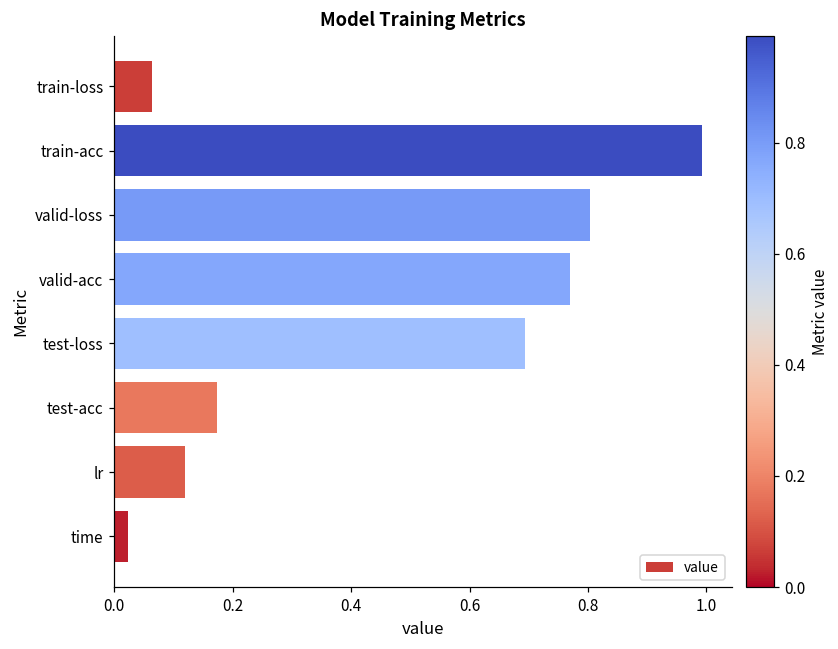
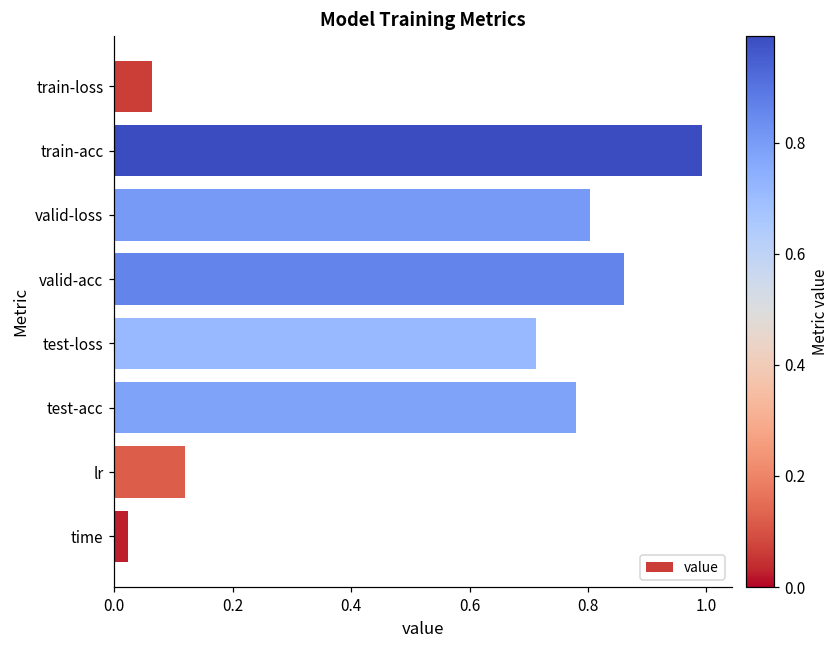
  {
    "train-loss": 0.06,
    "train-acc": 0.99,
    "valid-loss": 0.80,
-   "valid-acc": 0.77,
-   "test-loss": 0.69,
-   "test-acc": 0.17,
+   "valid-acc": 0.86,
+   "test-loss": 0.71,
+   "test-acc": 0.78,
    "lr": 0.12,
    "time": 0.02
  }
